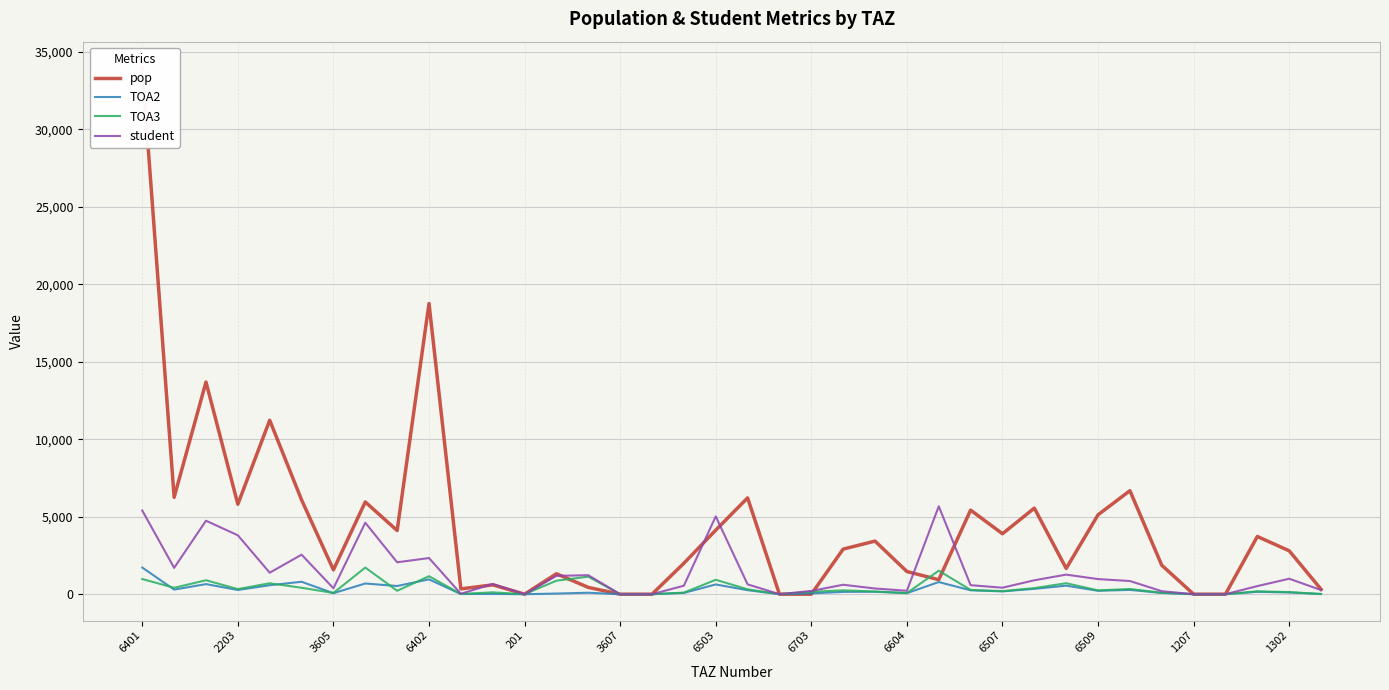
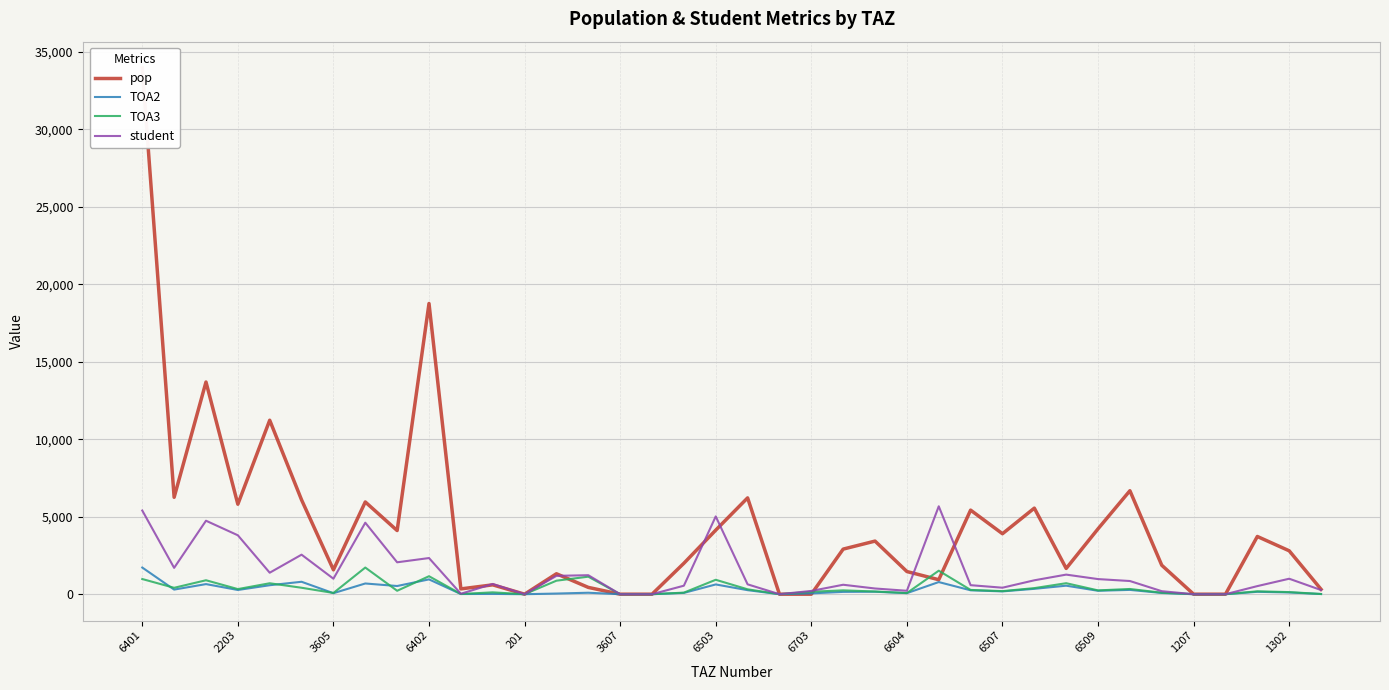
  {
    "pop": {
      "2203": "5,800",
      "3605": "1,600",
      "6402": "18,800",
      "6503": "4,100",
      "6604": "1,500",
      "6507": "3,900",
-     "6509": "5,100",
+     "6509": "4,200",
      "1302": "2,800"
    },
    "TOA2": {
      "6401": "1,700",
      "6402": "1,000",
      "6503": "600"
    },
    "TOA3": {
      "6401": "1,000",
      "6402": "1,200",
      "6503": "900"
    },
    "student": {
      "6401": "5,400",
      "2203": "3,800",
-     "3605": "400",
+     "3605": "1,000",
      "6402": "2,300",
      "6503": "5,000",
      "6507": "400",
      "6509": "1,000",
      "1302": "1,000"
    }
  }
